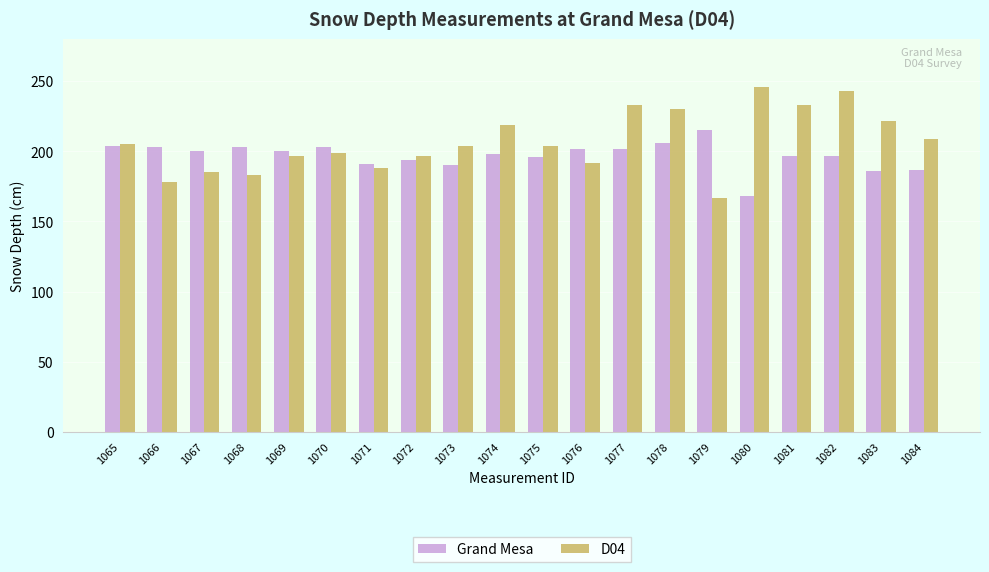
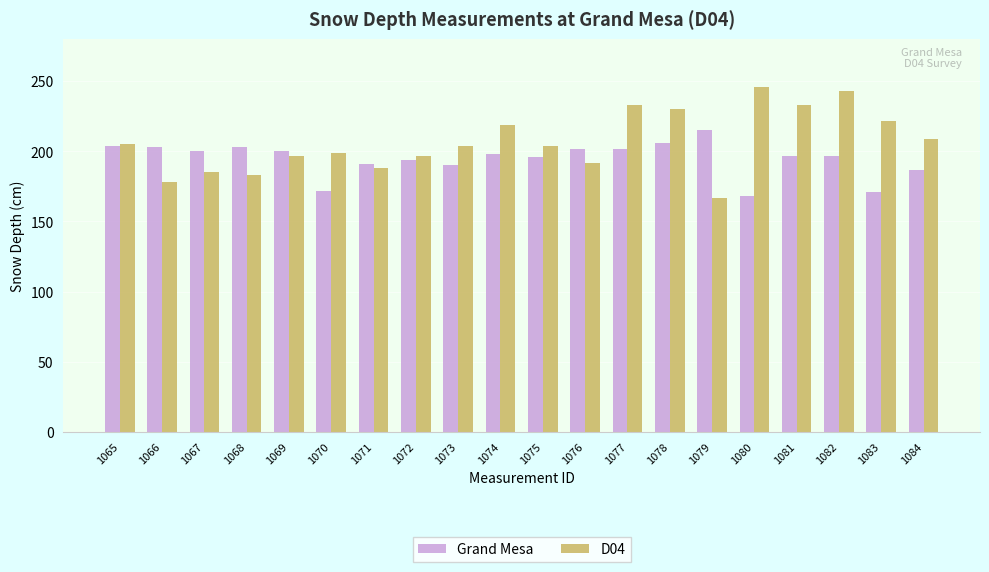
  {
    "Grand Mesa": {
      "1065": 204,
      "1066": 203,
      "1067": 200,
      "1068": 203,
      "1069": 200,
-     "1070": 203,
+     "1070": 172,
      "1071": 191,
      "1072": 194,
      "1073": 190,
      "1074": 198,
      "1075": 196,
      "1076": 202,
      "1077": 202,
      "1078": 206,
      "1079": 215,
      "1080": 168,
      "1081": 197,
      "1082": 197,
-     "1083": 186,
+     "1083": 171,
      "1084": 187
    },
    "D04": {
      "1065": 205,
      "1066": 178,
      "1067": 185,
      "1068": 183,
      "1069": 197,
      "1070": 199,
      "1071": 188,
      "1072": 197,
      "1073": 204,
      "1074": 219,
      "1075": 204,
      "1076": 192,
      "1077": 233,
      "1078": 230,
      "1079": 167,
      "1080": 246,
      "1081": 233,
      "1082": 243,
      "1083": 222,
      "1084": 209
    }
  }
